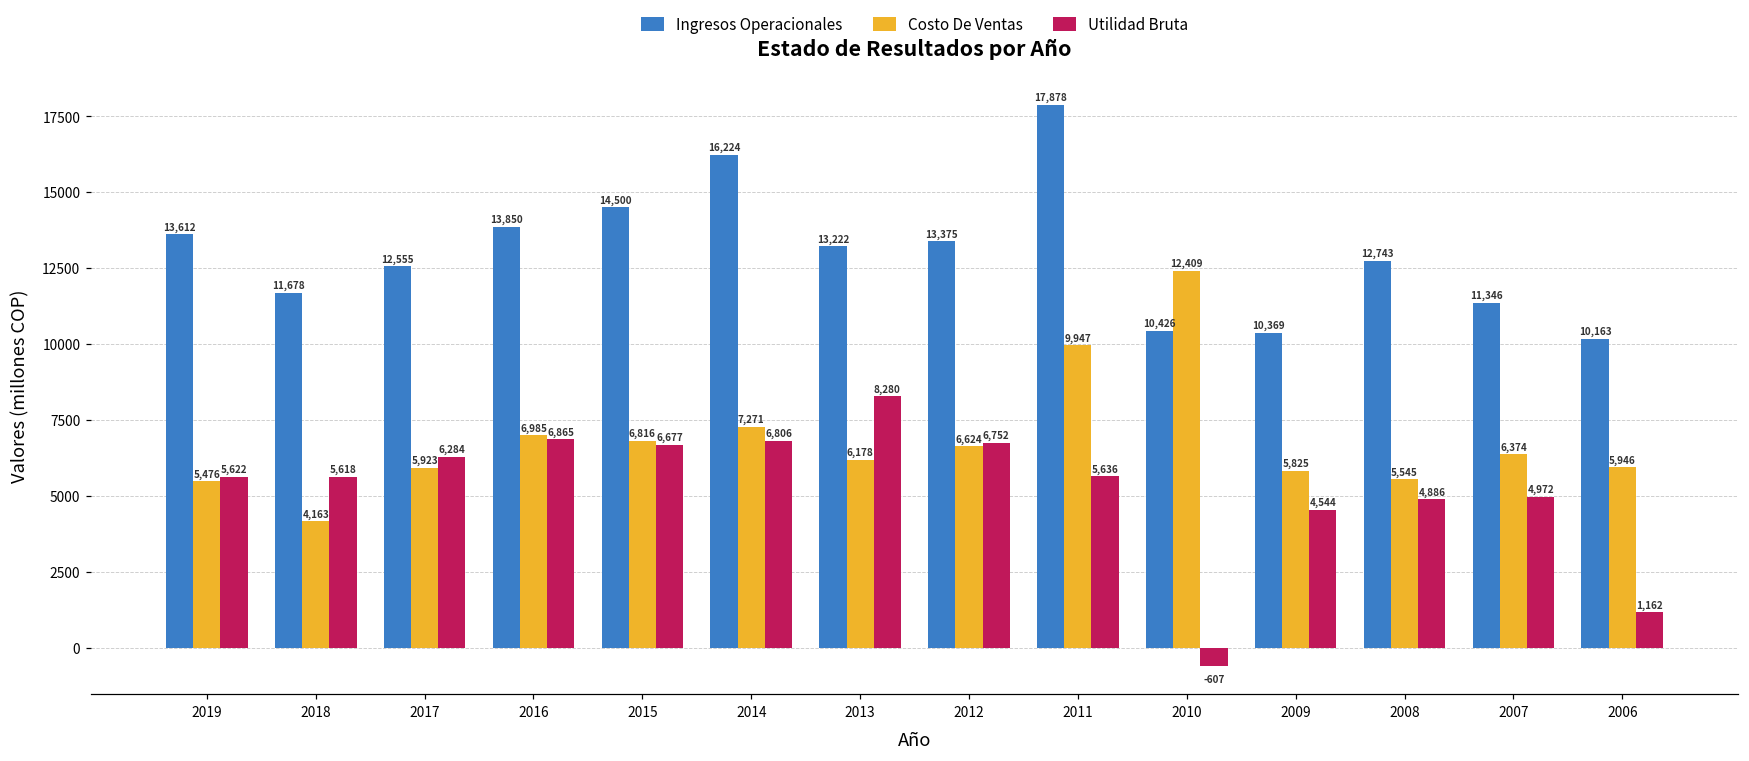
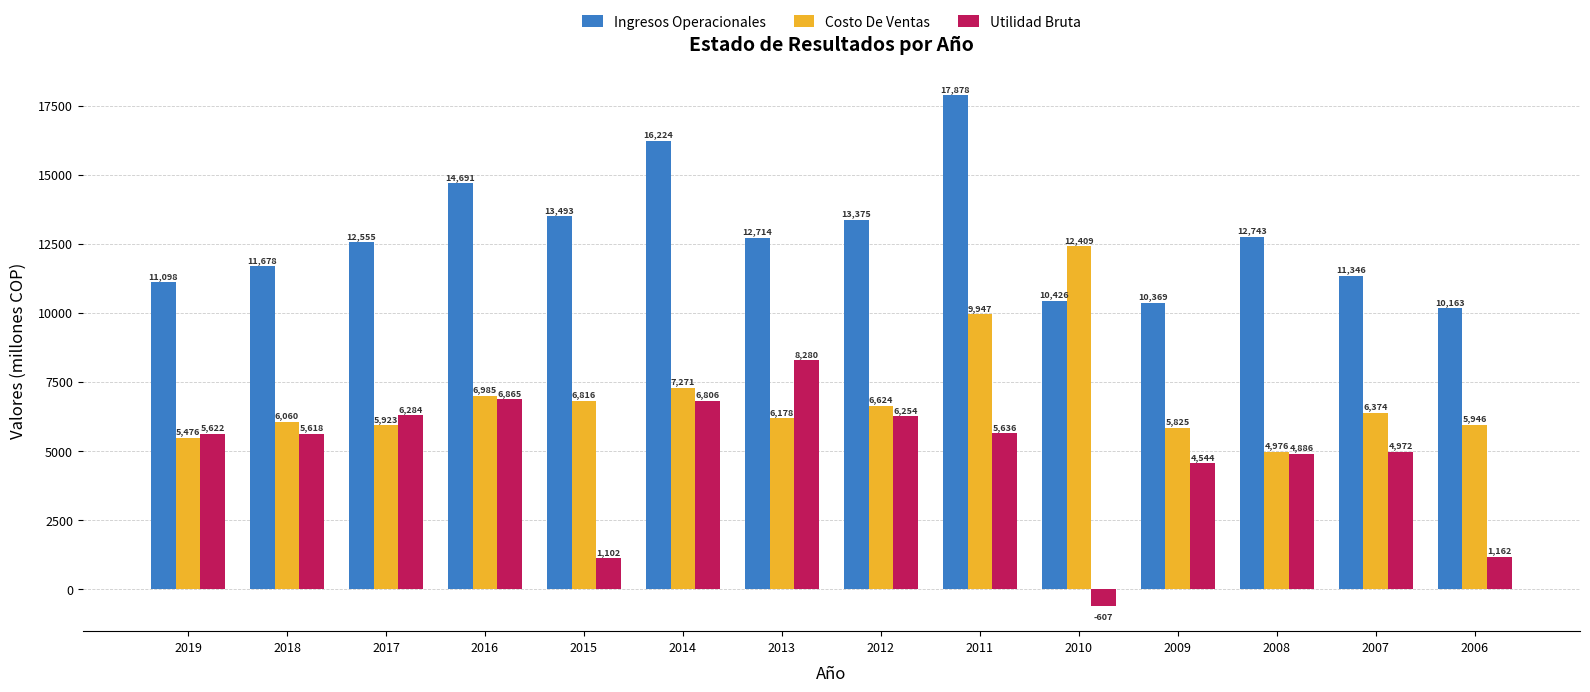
  {
    "Ingresos Operacionales": {
-     "2019": "13,612",
+     "2019": "11,098",
      "2018": "11,678",
      "2017": "12,555",
-     "2016": "13,850",
-     "2015": "14,500",
+     "2016": "14,691",
+     "2015": "13,493",
      "2014": "16,224",
-     "2013": "13,222",
+     "2013": "12,714",
      "2012": "13,375",
      "2011": "17,878",
      "2010": "10,426",
      "2009": "10,369",
      "2008": "12,743",
      "2007": "11,346",
      "2006": "10,163"
    },
    "Costo De Ventas": {
      "2019": "5,476",
-     "2018": "4,163",
+     "2018": "6,060",
      "2017": "5,923",
      "2016": "6,985",
      "2015": "6,816",
      "2014": "7,271",
      "2013": "6,178",
      "2012": "6,624",
      "2011": "9,947",
      "2010": "12,409",
      "2009": "5,825",
-     "2008": "5,545",
+     "2008": "4,976",
      "2007": "6,374",
      "2006": "5,946"
    },
    "Utilidad Bruta": {
      "2019": "5,622",
      "2018": "5,618",
      "2017": "6,284",
      "2016": "6,865",
-     "2015": "6,677",
+     "2015": "1,102",
      "2014": "6,806",
      "2013": "8,280",
-     "2012": "6,752",
+     "2012": "6,254",
      "2011": "5,636",
      "2010": "-607",
      "2009": "4,544",
      "2008": "4,886",
      "2007": "4,972",
      "2006": "1,162"
    }
  }
